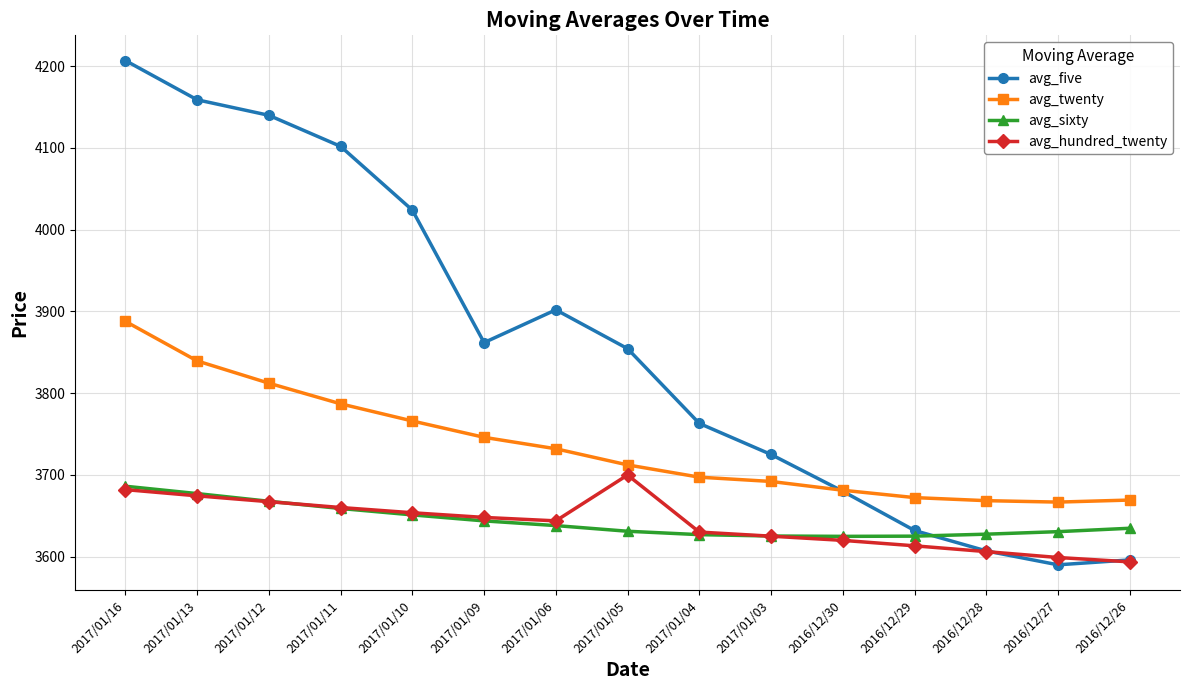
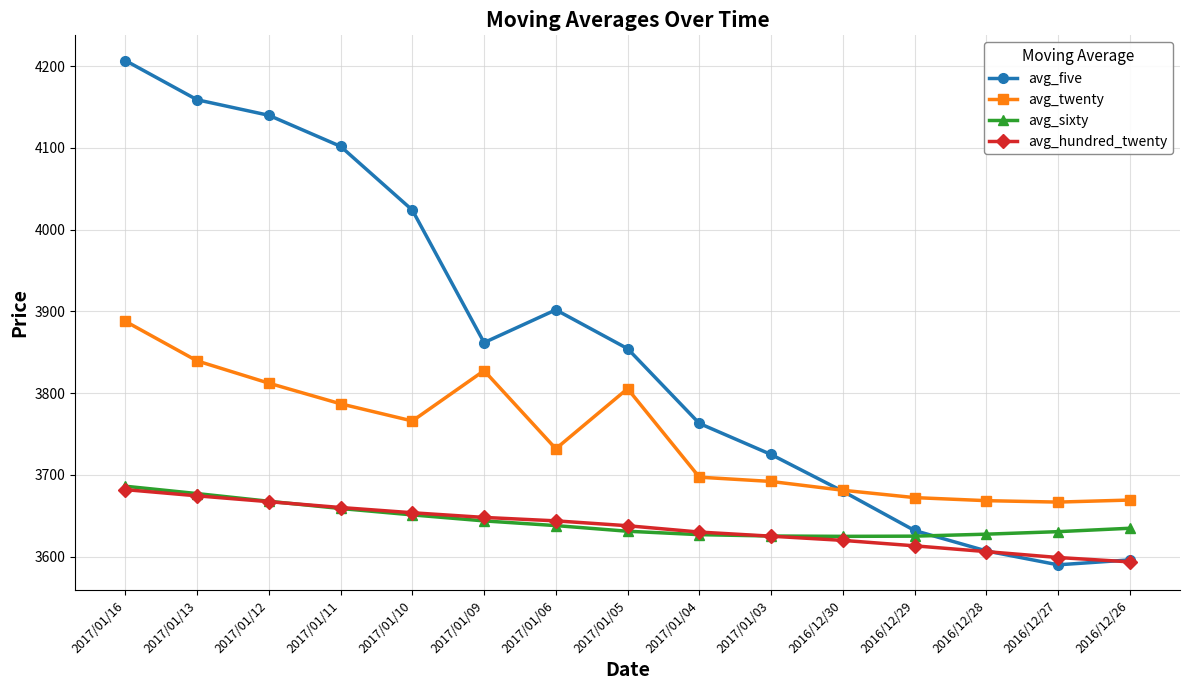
  {
    "avg_five": {
      "2017/01/16": 4210,
      "2017/01/13": 4160,
      "2017/01/12": 4140,
      "2017/01/11": 4100,
      "2017/01/10": 4020,
      "2017/01/09": 3860,
      "2017/01/06": 3900,
      "2017/01/05": 3850,
      "2017/01/04": 3760,
      "2017/01/03": 3730,
      "2016/12/29": 3630,
      "2016/12/27": 3590
    },
    "avg_twenty": {
      "2017/01/16": 3890,
      "2017/01/13": 3840,
      "2017/01/12": 3810,
      "2017/01/11": 3790,
      "2017/01/10": 3770,
-     "2017/01/09": 3750,
+     "2017/01/09": 3830,
      "2017/01/06": 3730,
-     "2017/01/05": 3710,
+     "2017/01/05": 3810,
      "2017/01/04": 3700,
      "2017/01/03": 3690,
      "2016/12/29": 3670,
      "2016/12/28": 3670,
      "2016/12/27": 3670,
      "2016/12/26": 3670
    },
    "avg_sixty": {
      "2017/01/16": 3690,
      "2017/01/09": 3640,
      "2017/01/06": 3640,
      "2017/01/05": 3630,
      "2017/01/04": 3630,
      "2016/12/30": 3620,
      "2016/12/29": 3630,
      "2016/12/28": 3630,
      "2016/12/27": 3630,
      "2016/12/26": 3630
    },
    "avg_hundred_twenty": {
      "2017/01/16": 3680,
      "2017/01/09": 3650,
      "2017/01/06": 3640,
-     "2017/01/05": 3700,
+     "2017/01/05": 3640,
      "2017/01/04": 3630,
      "2016/12/30": 3620,
      "2016/12/29": 3610,
      "2016/12/27": 3600
    }
  }
